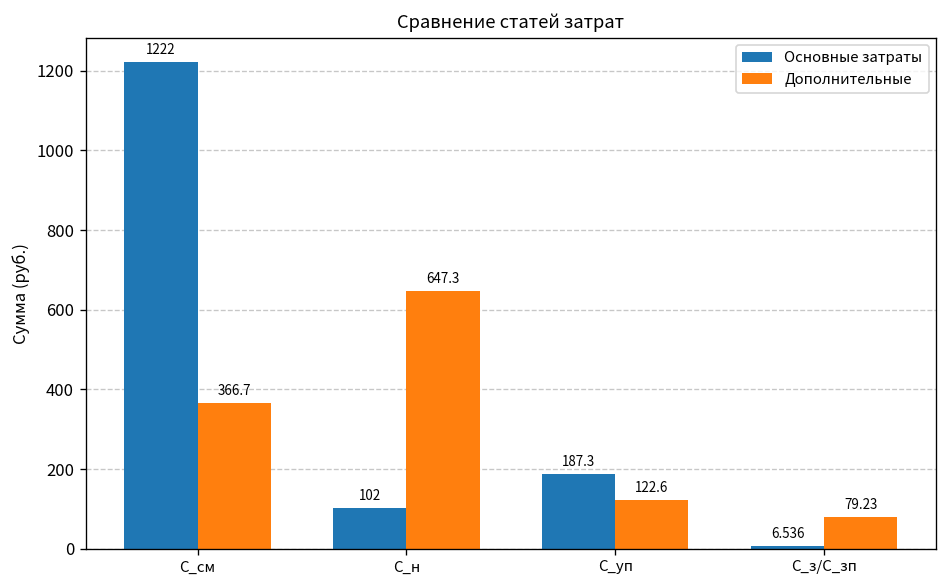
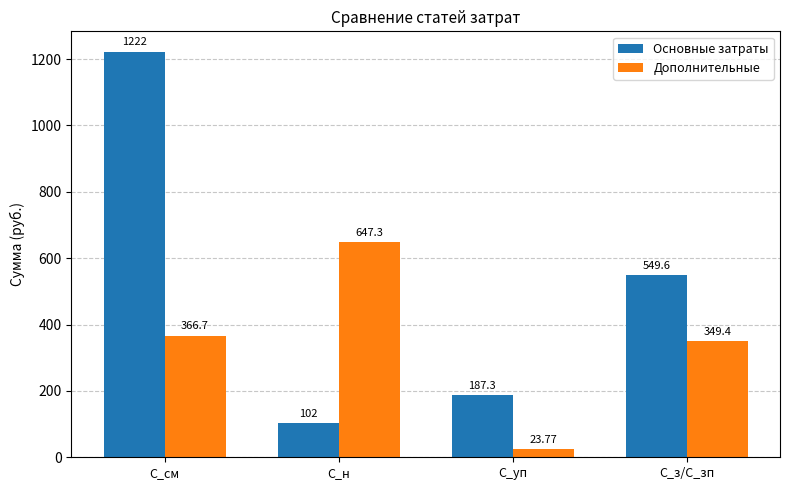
  {
    "Основные затраты": {
      "С_см": 1222,
      "С_н": 102,
      "С_уп": 187.3,
-     "С_з/С_зп": 6.536
+     "С_з/С_зп": 549.6
    },
    "Дополнительные": {
      "С_см": 366.7,
      "С_н": 647.3,
-     "С_уп": 122.6,
-     "С_з/С_зп": 79.23
+     "С_уп": 23.77,
+     "С_з/С_зп": 349.4
    }
  }
